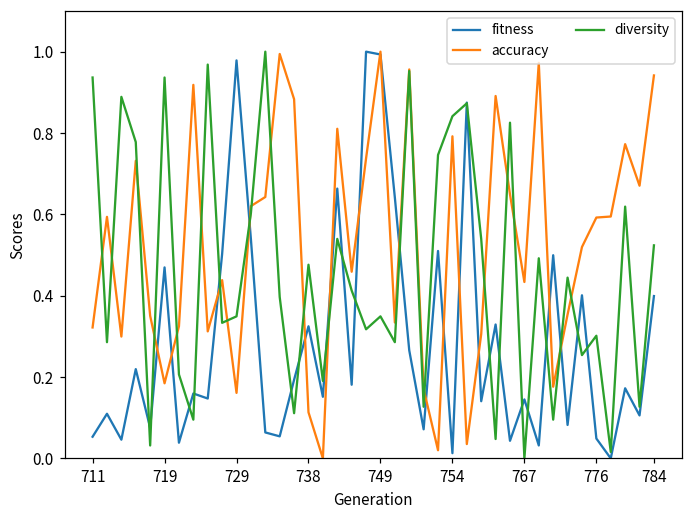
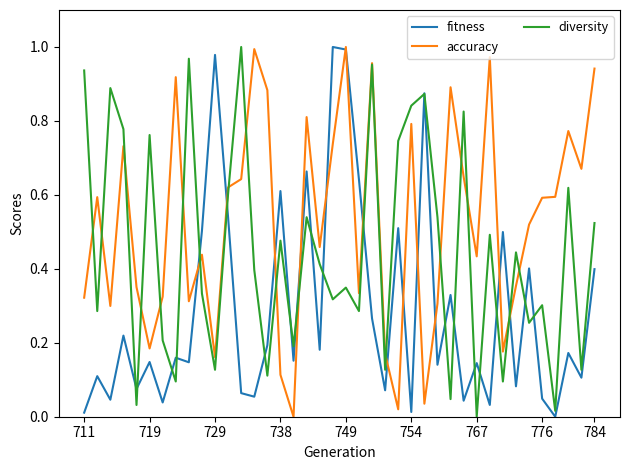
  {
    "fitness": {
-     "711": 0.05,
-     "719": 0.47,
+     "711": 0.01,
+     "719": 0.15,
      "729": 0.98,
-     "738": 0.32,
+     "738": 0.61,
      "754": 0.01,
      "767": 0.15,
      "776": 0.05,
      "784": 0.40
    },
    "accuracy": {
      "711": 0.32,
      "719": 0.18,
      "729": 0.16,
      "738": 0.11,
      "754": 0.79,
      "767": 0.43,
      "776": 0.59,
      "784": 0.94
    },
    "diversity": {
      "711": 0.94,
-     "719": 0.94,
-     "729": 0.35,
+     "719": 0.76,
+     "729": 0.13,
      "738": 0.48,
      "749": 0.35,
      "754": 0.84,
      "767": 0.00,
      "776": 0.30,
      "784": 0.52
    }
  }
